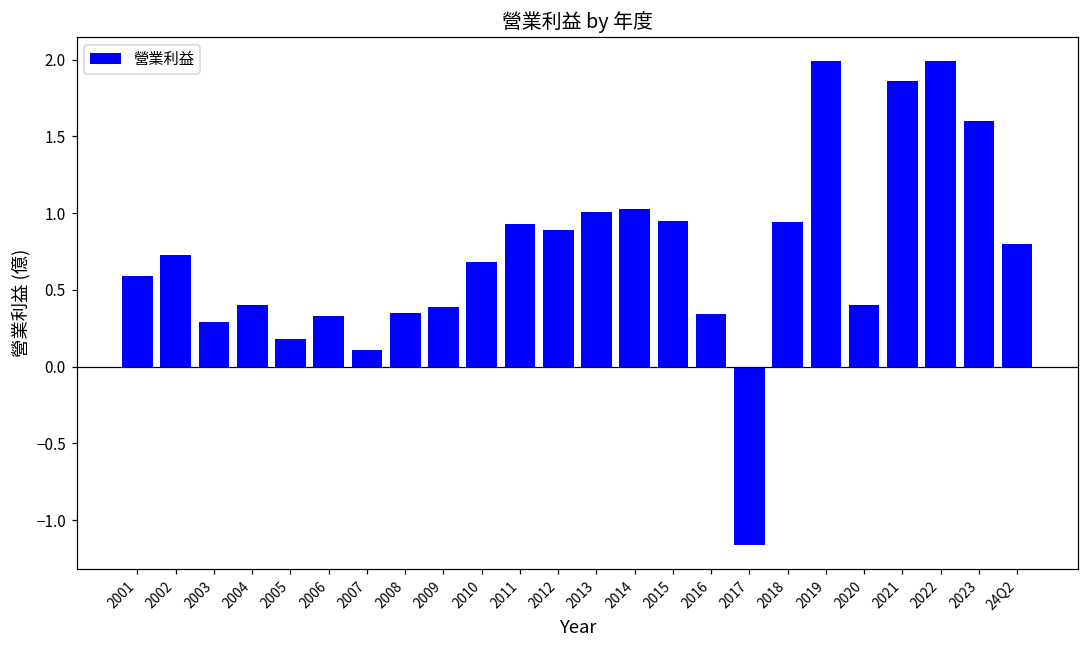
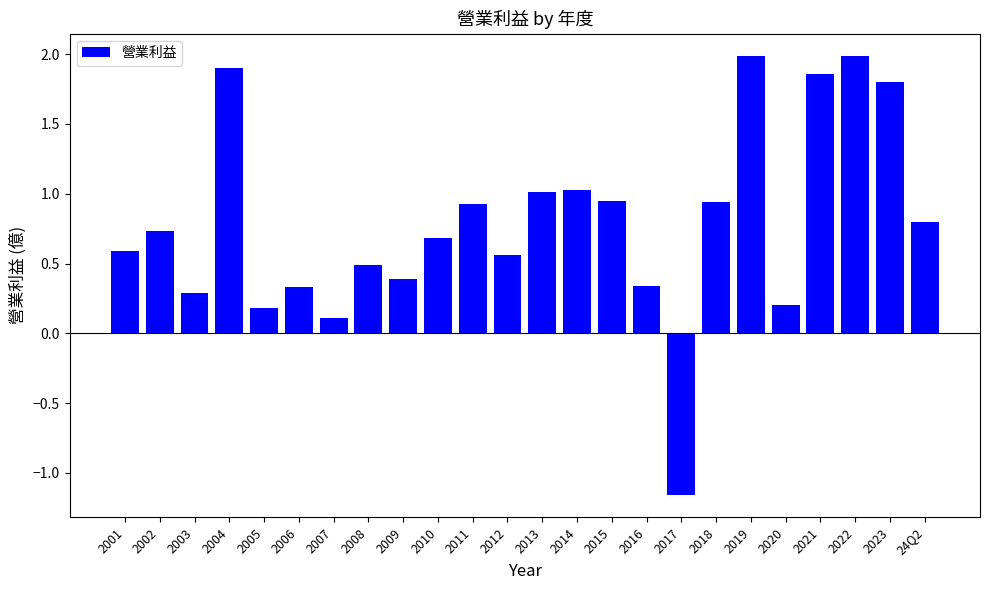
  {
    "2001": 0.59,
    "2002": 0.73,
    "2003": 0.29,
-   "2004": 0.4,
+   "2004": 1.9,
    "2005": 0.18,
    "2006": 0.33,
    "2007": 0.11,
-   "2008": 0.35,
+   "2008": 0.49,
    "2009": 0.39,
    "2010": 0.68,
    "2011": 0.93,
-   "2012": 0.89,
+   "2012": 0.56,
    "2013": 1.01,
    "2014": 1.03,
    "2015": 0.95,
    "2016": 0.34,
    "2017": -1.16,
    "2018": 0.94,
    "2019": 1.99,
-   "2020": 0.4,
+   "2020": 0.2,
    "2021": 1.86,
    "2022": 1.99,
-   "2023": 1.6,
+   "2023": 1.8,
    "24Q2": 0.80
  }
